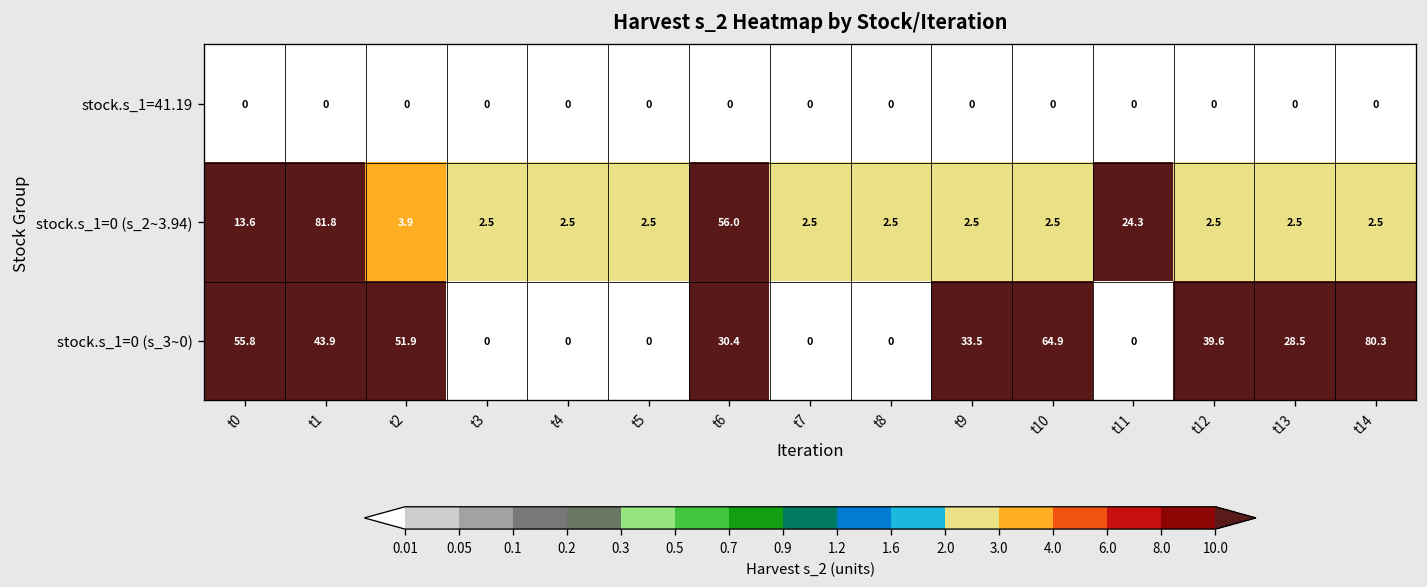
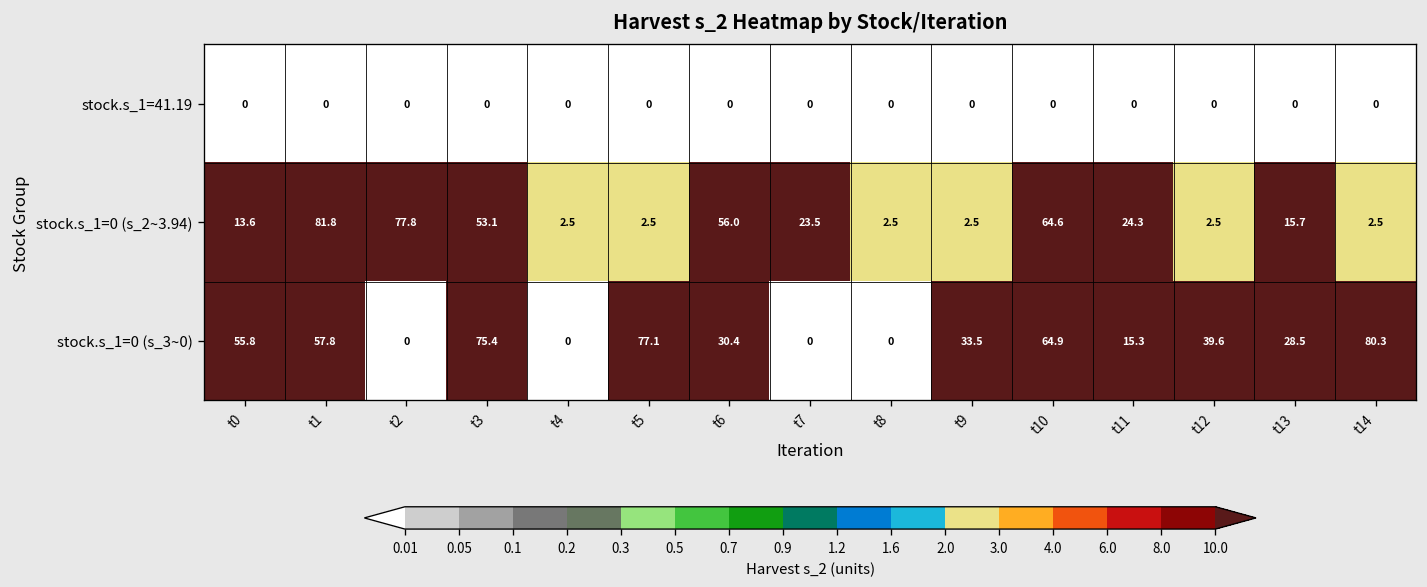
  {
    "stock.s_1=41.19": {
      "t0": 0,
      "t1": 0,
      "t2": 0,
      "t3": 0,
      "t4": 0,
      "t5": 0,
      "t6": 0,
      "t7": 0,
      "t8": 0,
      "t9": 0,
      "t10": 0,
      "t11": 0,
      "t12": 0,
      "t13": 0,
      "t14": 0
    },
    "stock.s_1=0 (s_2~3.94)": {
      "t0": 13.6,
      "t1": 81.8,
-     "t2": 3.9,
-     "t3": 2.5,
+     "t2": 77.8,
+     "t3": 53.1,
      "t4": 2.5,
      "t5": 2.5,
      "t6": 56.0,
-     "t7": 2.5,
+     "t7": 23.5,
      "t8": 2.5,
      "t9": 2.5,
-     "t10": 2.5,
+     "t10": 64.6,
      "t11": 24.3,
      "t12": 2.5,
-     "t13": 2.5,
+     "t13": 15.7,
      "t14": 2.5
    },
    "stock.s_1=0 (s_3~0)": {
      "t0": 55.8,
-     "t1": 43.9,
-     "t2": 51.9,
-     "t3": 0,
+     "t1": 57.8,
+     "t2": 0,
+     "t3": 75.4,
      "t4": 0,
-     "t5": 0,
+     "t5": 77.1,
      "t6": 30.4,
      "t7": 0,
      "t8": 0,
      "t9": 33.5,
      "t10": 64.9,
-     "t11": 0,
+     "t11": 15.3,
      "t12": 39.6,
      "t13": 28.5,
      "t14": 80.3
    }
  }
